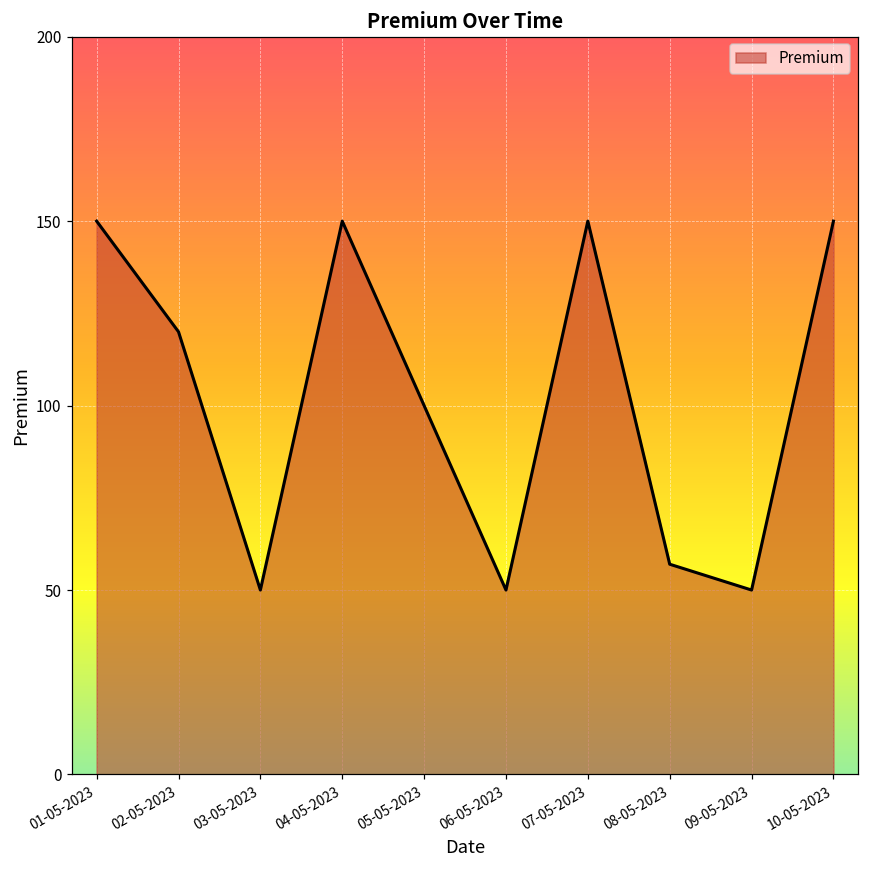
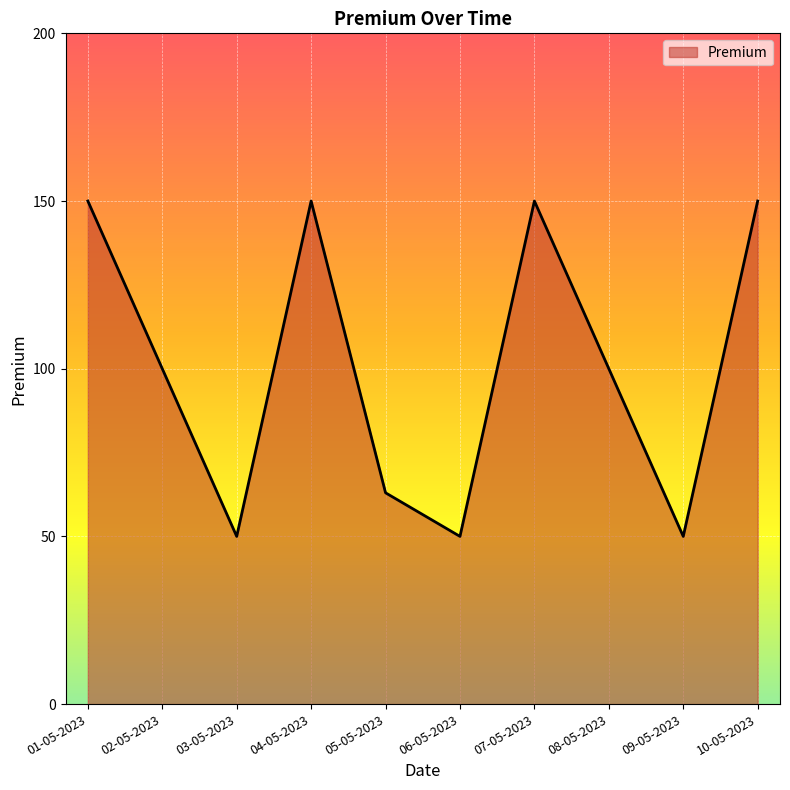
  {
    "01-05-2023": 150,
-   "02-05-2023": 120,
+   "02-05-2023": 100,
    "03-05-2023": 50,
    "04-05-2023": 150,
-   "05-05-2023": 100,
+   "05-05-2023": 63,
    "06-05-2023": 50,
    "07-05-2023": 150,
-   "08-05-2023": 57,
+   "08-05-2023": 100,
    "09-05-2023": 50,
    "10-05-2023": 150
  }
